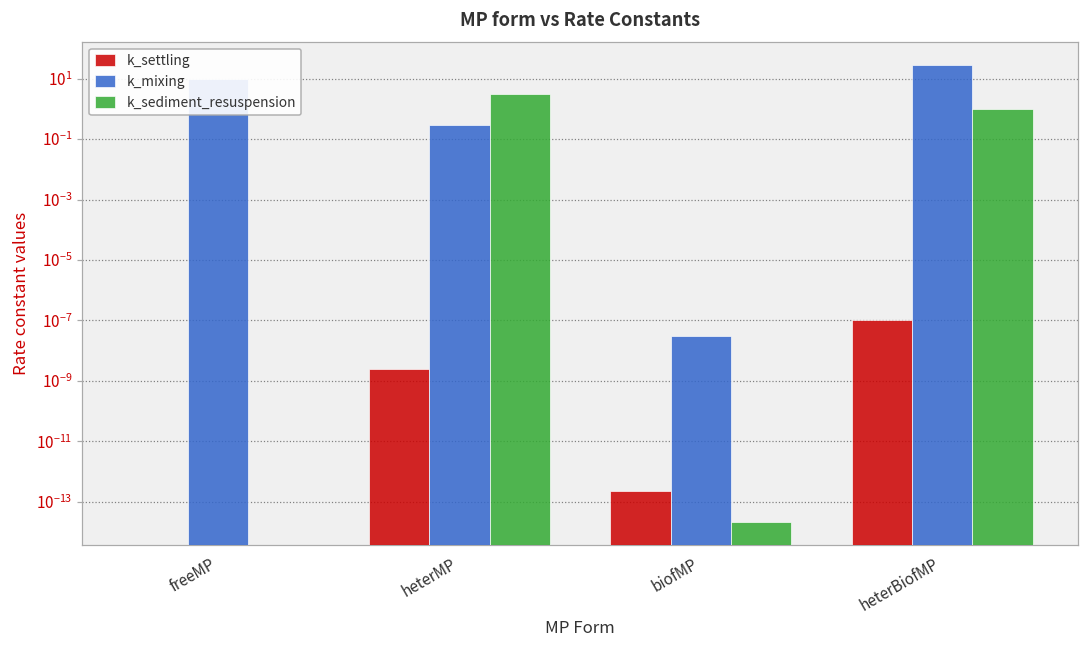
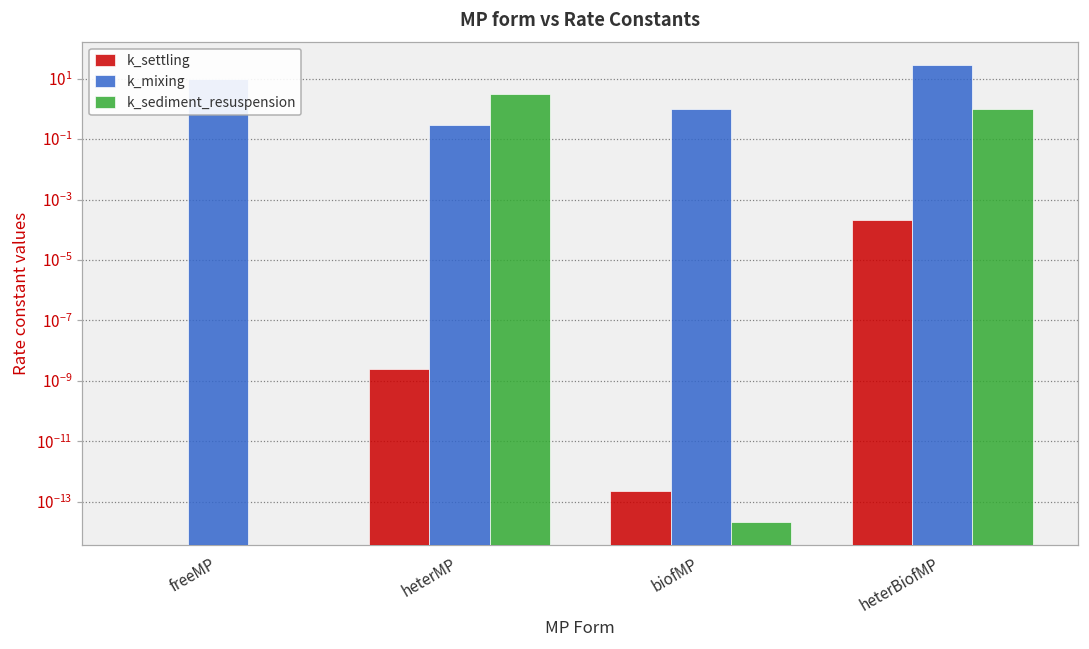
  {
    "k_settling": {
      "heterMP": 0.000000002,
      "biofMP": 0.000000000000,
-     "heterBiofMP": 0.00000010
+     "heterBiofMP": 0.0002
    },
    "k_mixing": {
      "heterMP": 0.3,
-     "biofMP": 0,
+     "biofMP": 1,
      "heterBiofMP": 30
    },
    "k_sediment_resuspension": {
      "heterMP": 3,
      "biofMP": 0.000000000000,
      "heterBiofMP": 1.0
    }
  }
